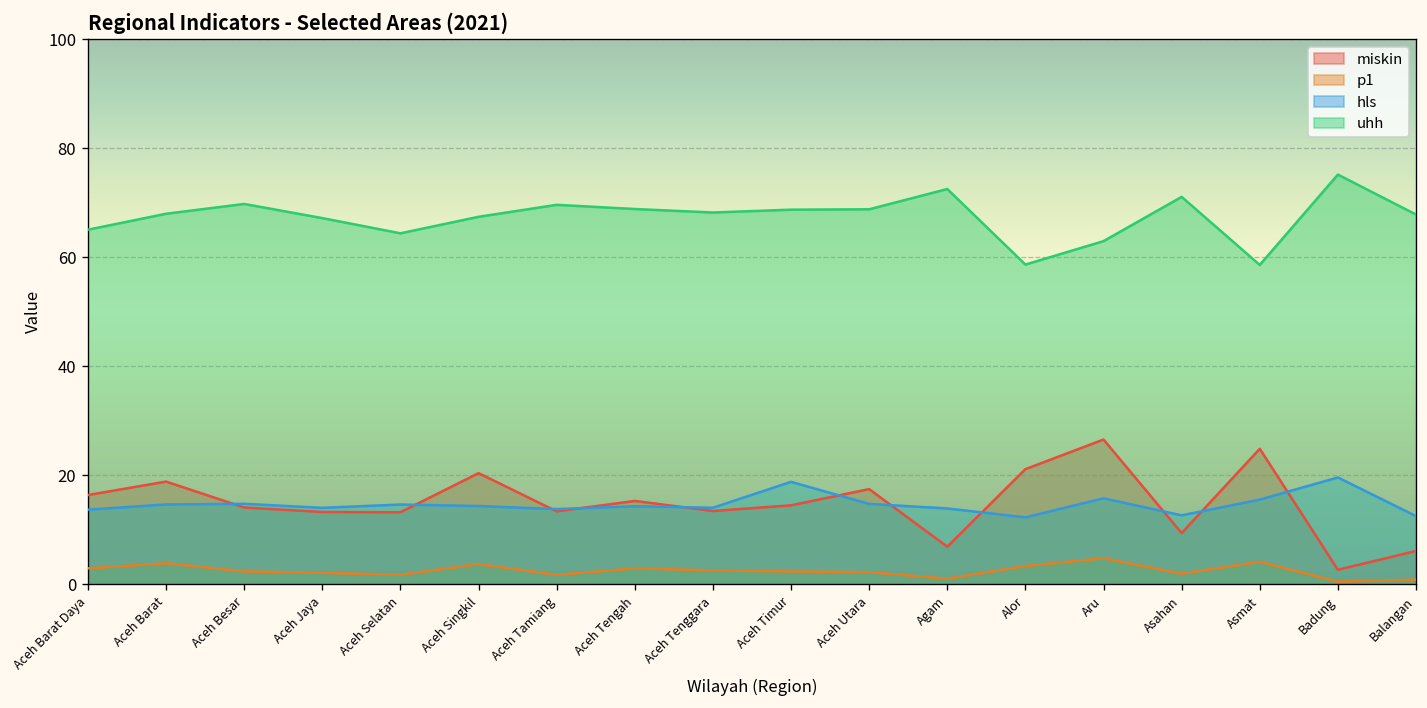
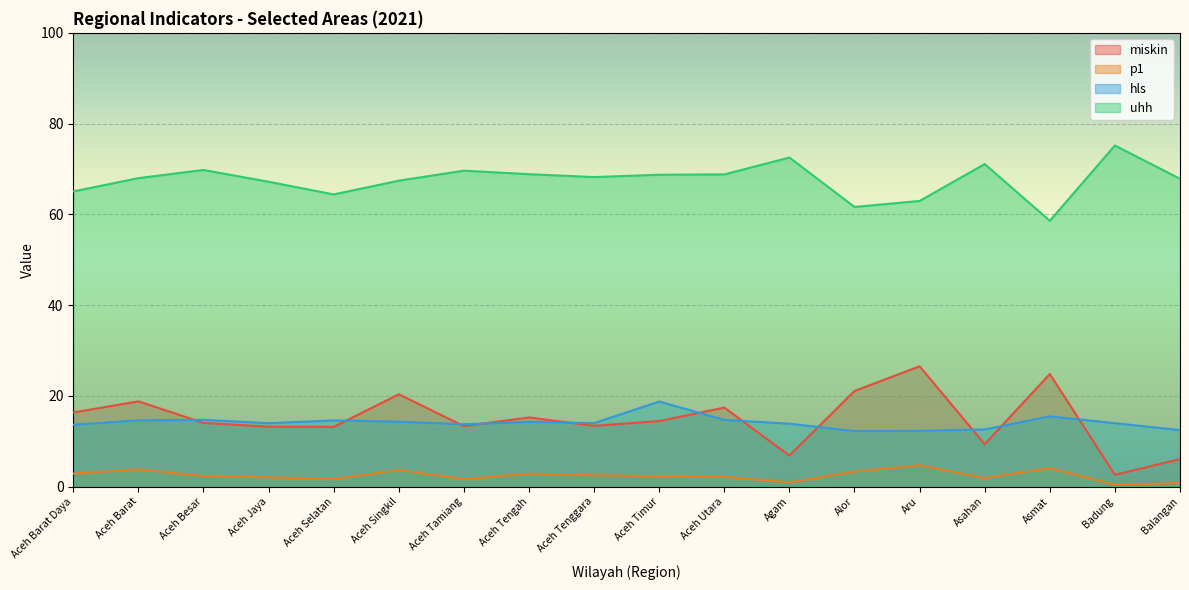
  {
    "hls": {
      "Aceh Barat Daya": 14,
      "Aceh Barat": 15,
      "Aceh Besar": 15,
      "Aceh Jaya": 14,
      "Aceh Selatan": 15,
      "Aceh Singkil": 14,
      "Aceh Tengah": 14,
      "Aceh Tenggara": 14,
      "Aceh Timur": 19,
      "Aceh Utara": 15,
      "Agam": 14,
      "Alor": 12,
-     "Aru": 16,
+     "Aru": 12,
      "Asahan": 13,
      "Asmat": 16,
-     "Badung": 20,
+     "Badung": 14,
      "Balangan": 12
    },
    "uhh": {
      "Aceh Barat Daya": 65,
      "Aceh Barat": 68,
      "Aceh Besar": 70,
      "Aceh Jaya": 67,
      "Aceh Selatan": 64,
      "Aceh Singkil": 67,
      "Aceh Tamiang": 70,
      "Aceh Tengah": 69,
      "Aceh Tenggara": 68,
      "Aceh Timur": 69,
      "Aceh Utara": 69,
      "Agam": 73,
-     "Alor": 59,
+     "Alor": 62,
      "Aru": 63,
      "Asahan": 71,
      "Asmat": 59,
      "Badung": 75,
      "Balangan": 68
    }
  }
